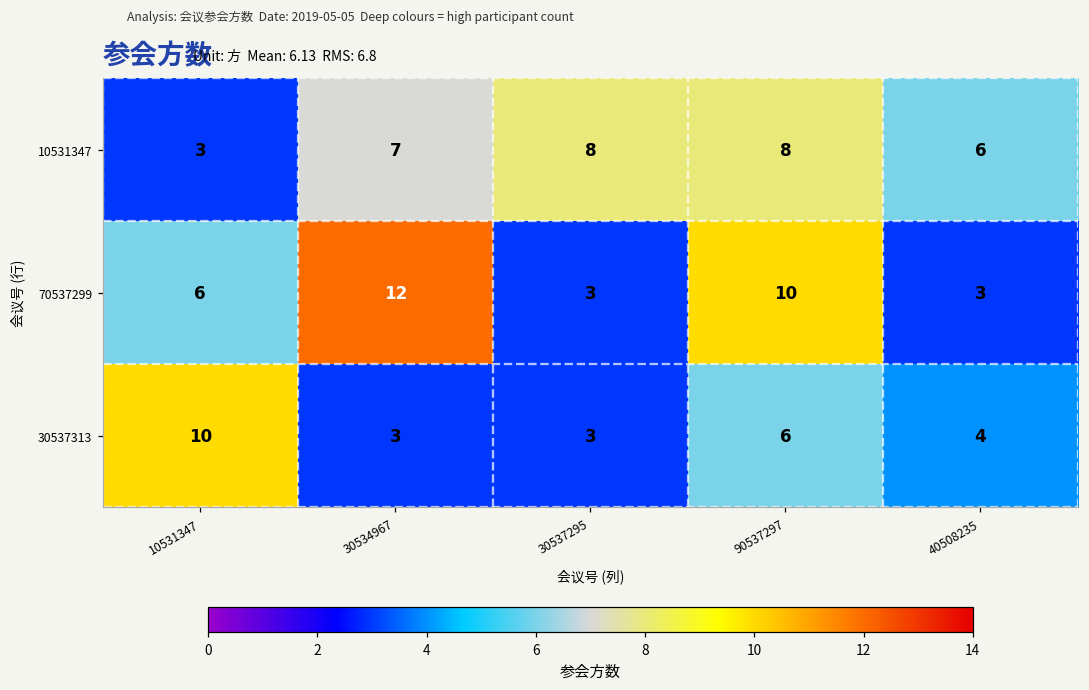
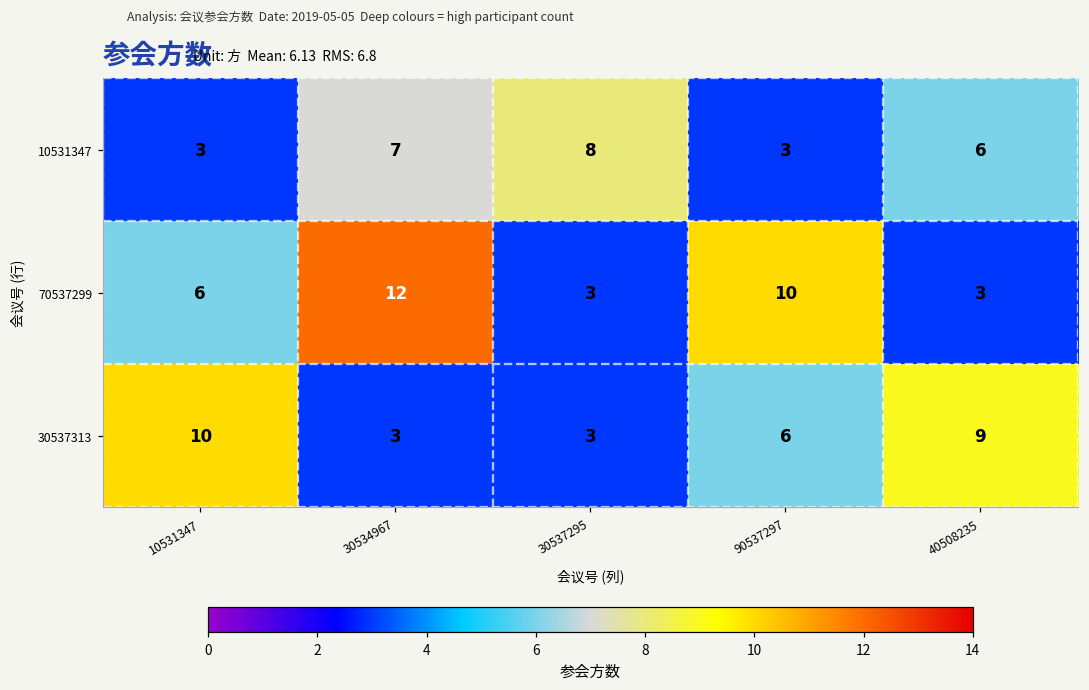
  {
    "10531347": {
      "10531347": 3,
      "30534967": 7,
      "30537295": 8,
-     "90537297": 8,
+     "90537297": 3,
      "40508235": 6
    },
    "70537299": {
      "10531347": 6,
      "30534967": 12,
      "30537295": 3,
      "90537297": 10,
      "40508235": 3
    },
    "30537313": {
      "10531347": 10,
      "30534967": 3,
      "30537295": 3,
      "90537297": 6,
-     "40508235": 4
+     "40508235": 9
    }
  }
